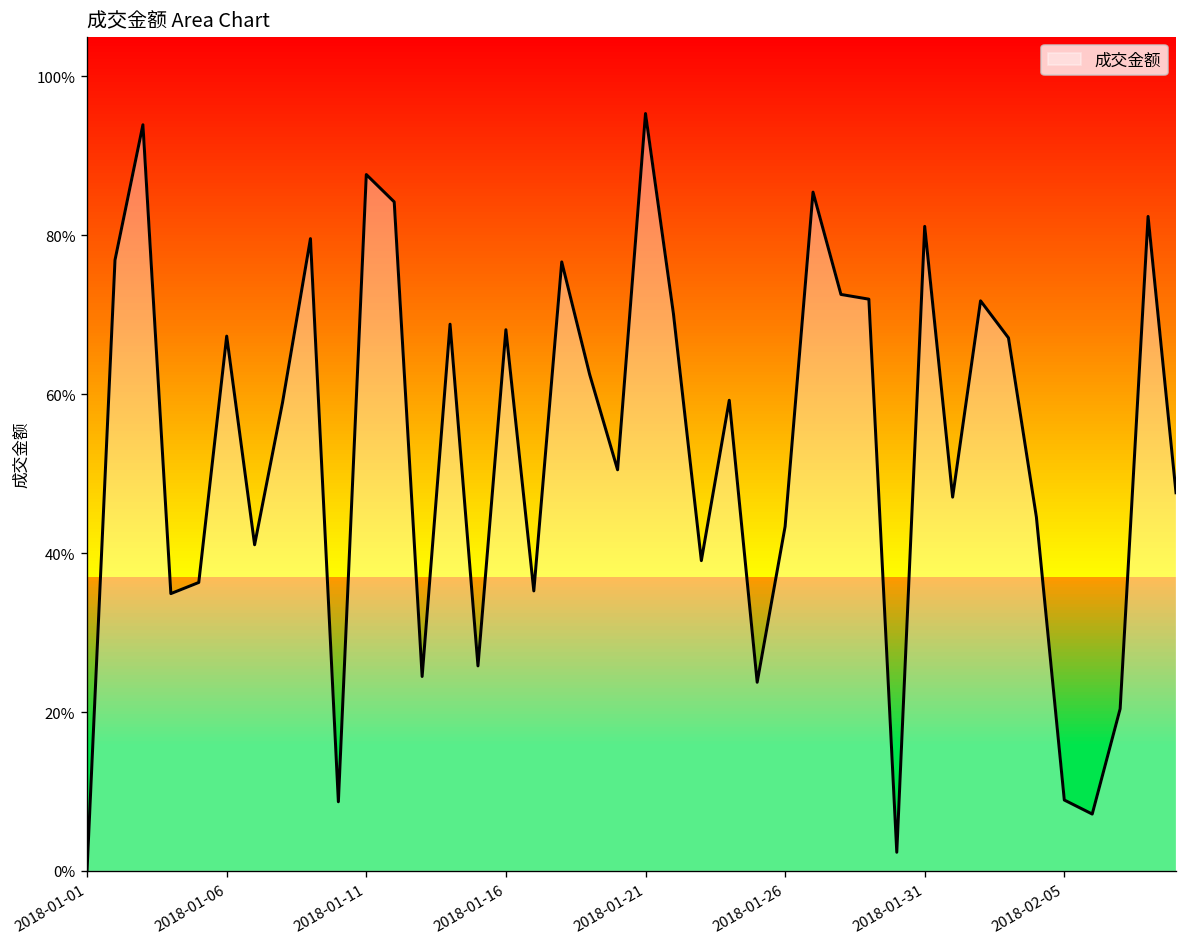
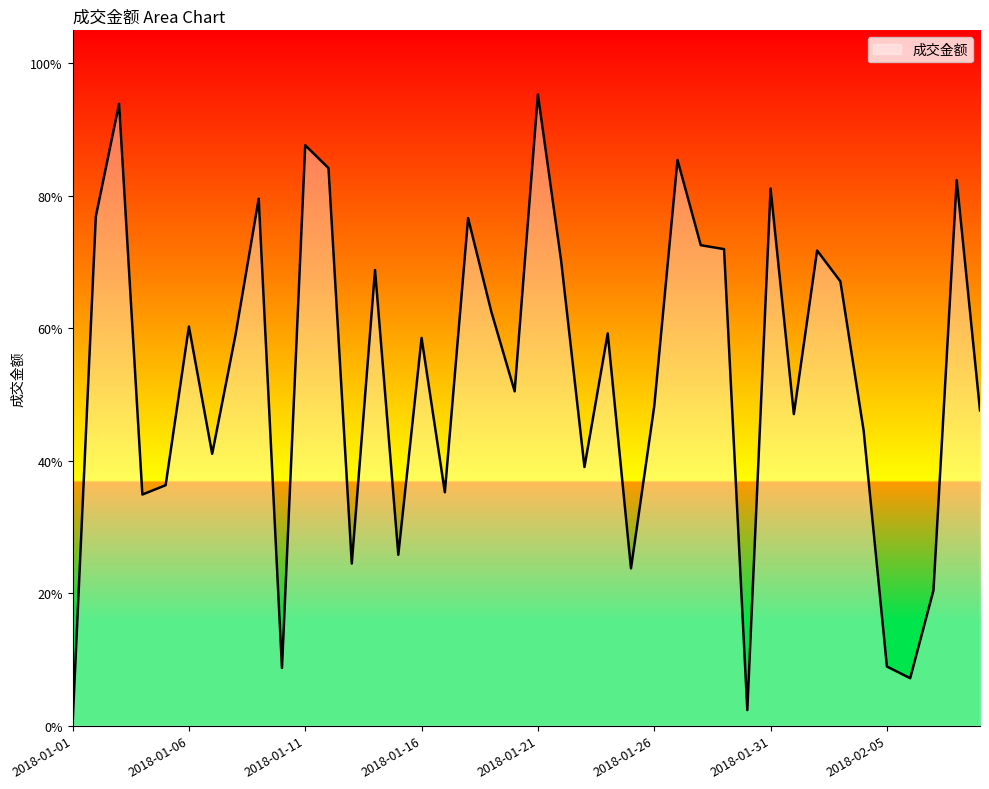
  {
    "2018-01-01": "0%",
-   "2018-01-06": "67%",
+   "2018-01-06": "60%",
    "2018-01-11": "88%",
-   "2018-01-16": "68%",
+   "2018-01-16": "59%",
    "2018-01-21": "95%",
-   "2018-01-26": "43%",
+   "2018-01-26": "48%",
    "2018-01-31": "81%",
    "2018-02-05": "9%"
  }
